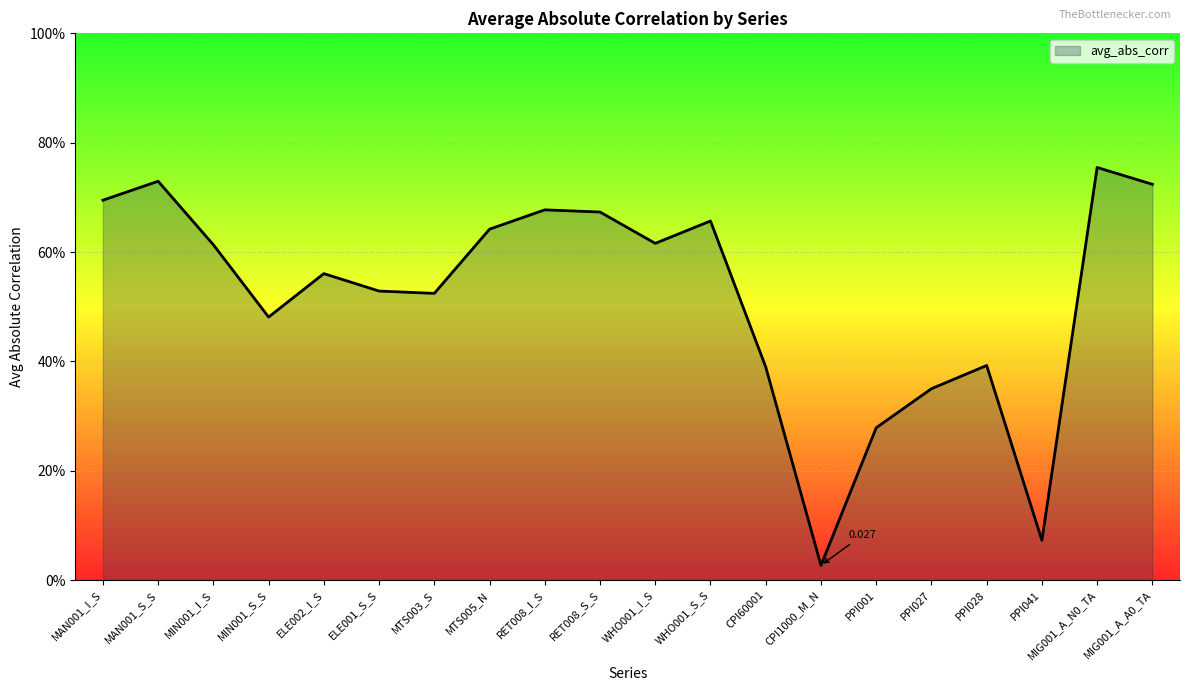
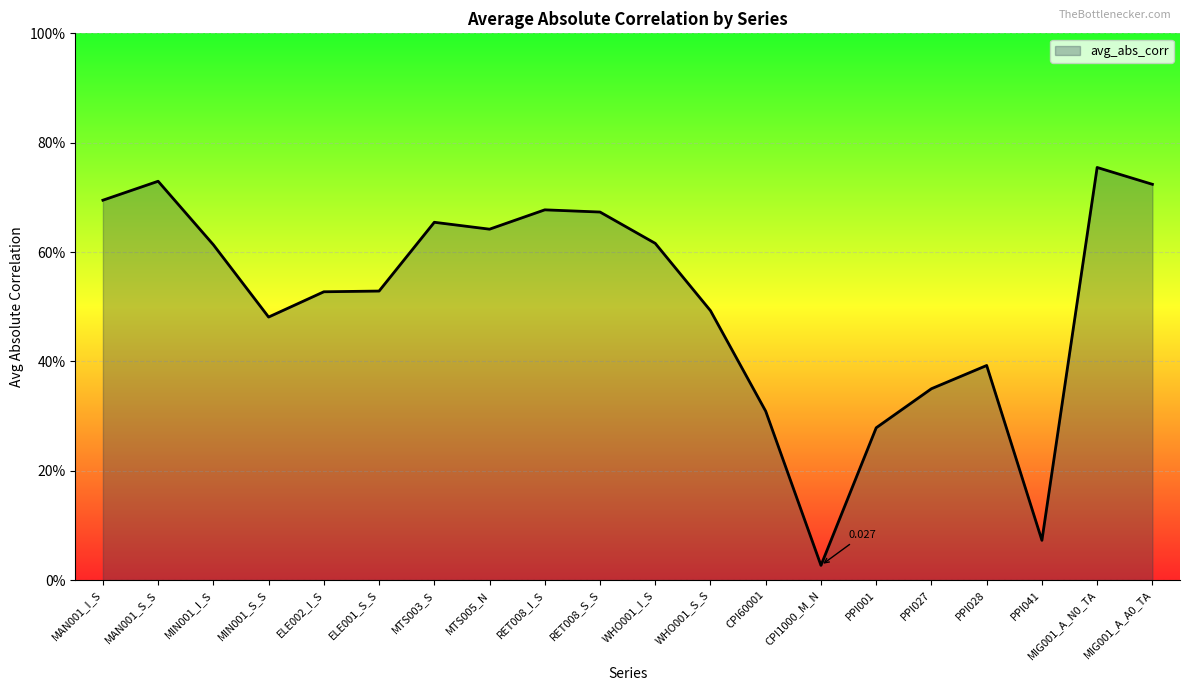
  {
    "MAN001_I_S": "69%",
    "MAN001_S_S": "73%",
    "MIN001_I_S": "61%",
    "MIN001_S_S": "48%",
-   "ELE002_I_S": "56%",
+   "ELE002_I_S": "53%",
    "ELE001_S_S": "53%",
-   "MTS003_S": "52%",
+   "MTS003_S": "65%",
    "MTS005_N": "64%",
    "RET008_I_S": "68%",
    "RET008_S_S": "67%",
    "WHO001_I_S": "62%",
-   "WHO001_S_S": "66%",
-   "CPI60001": "39%",
+   "WHO001_S_S": "49%",
+   "CPI60001": "31%",
    "PPI001": "28%",
    "PPI027": "35%",
    "PPI028": "39%",
    "PPI041": "7%",
    "MIG001_A_N0_TA": "75%",
    "MIG001_A_A0_TA": "72%"
  }
